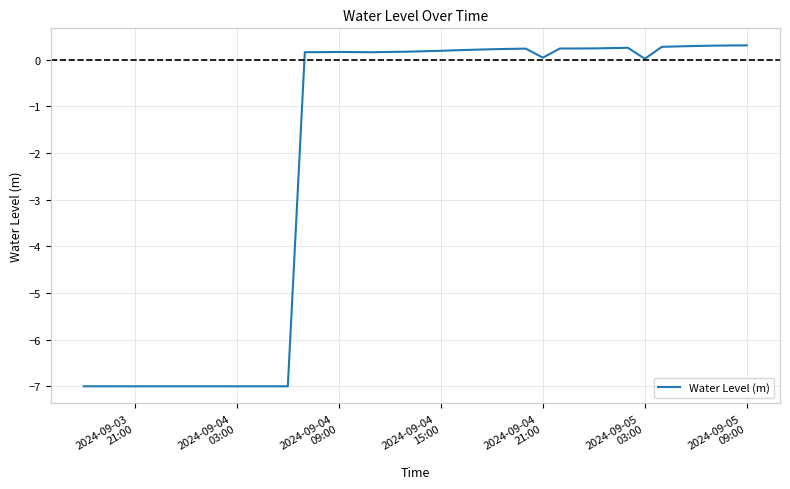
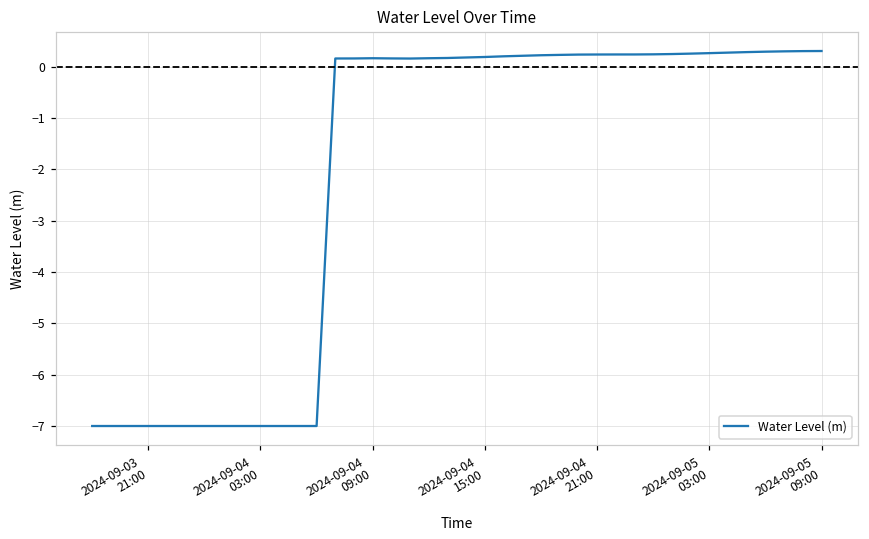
  {
    "2024-09-03 21:00": -7.0,
    "2024-09-04 03:00": -7.0,
    "2024-09-04 09:00": 0.2,
    "2024-09-04 15:00": 0.2,
-   "2024-09-04 21:00": 0.0,
-   "2024-09-05 03:00": 0.0,
+   "2024-09-04 21:00": 0.2,
+   "2024-09-05 03:00": 0.3,
    "2024-09-05 09:00": 0.3
  }
